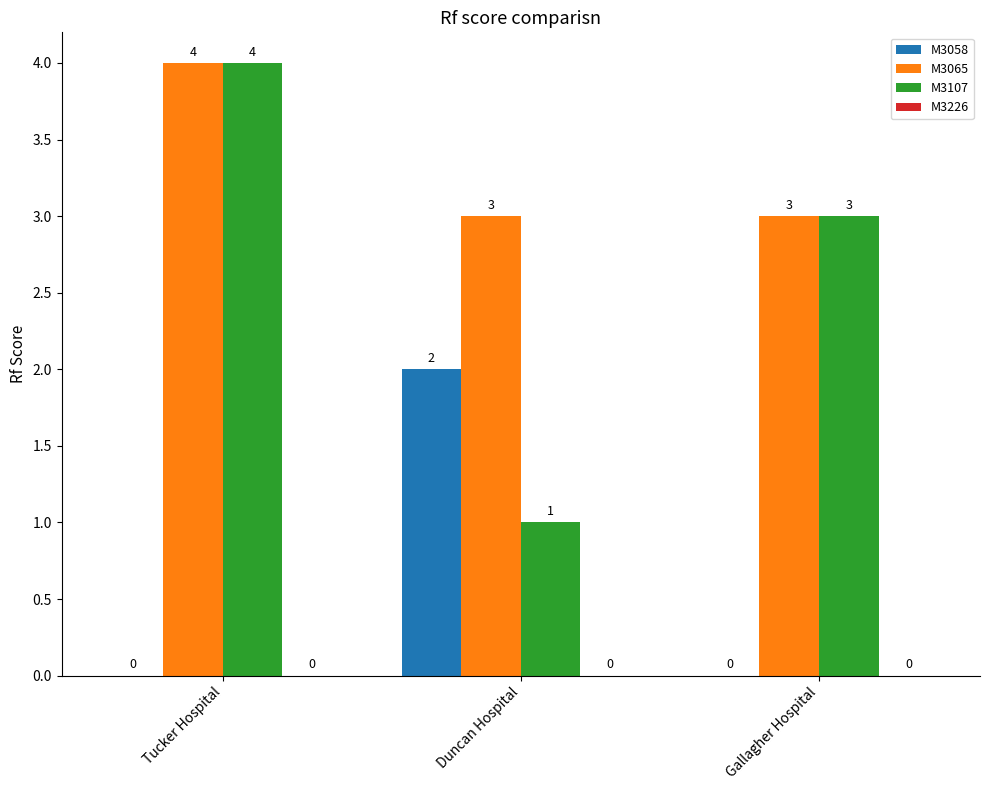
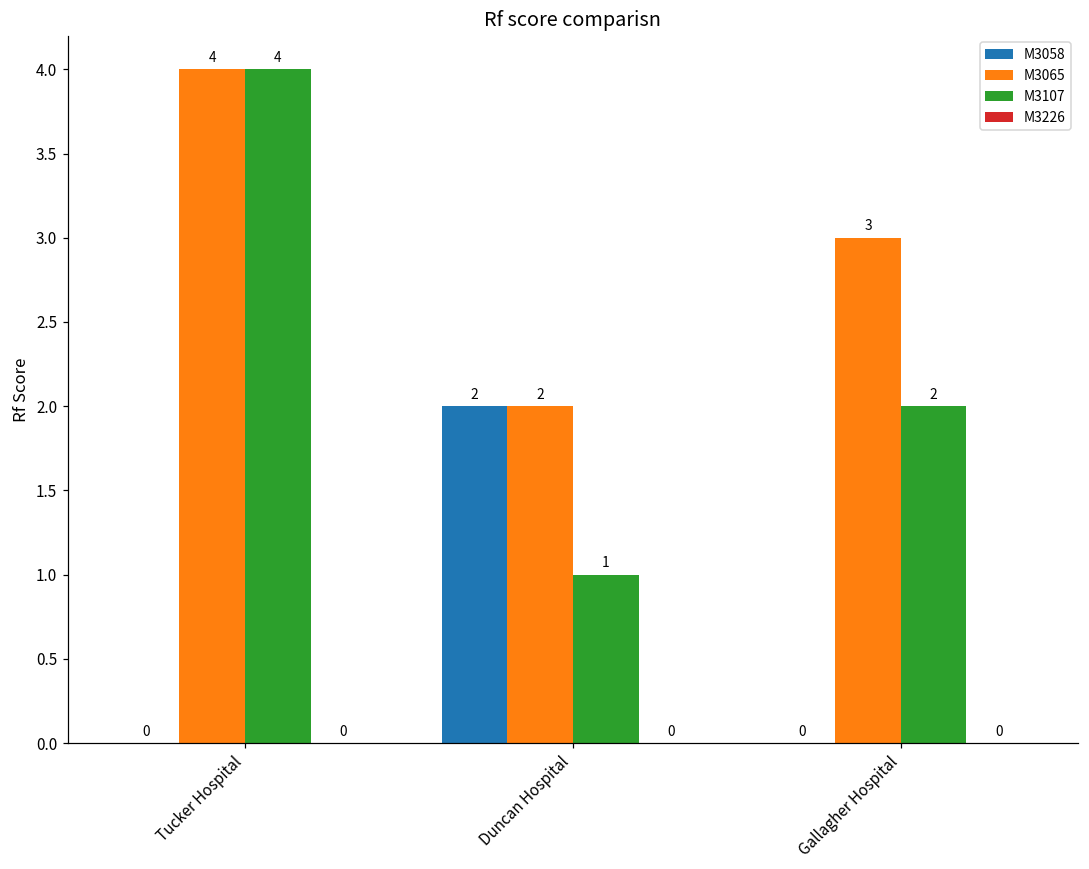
  {
    "M3058": {
      "Tucker Hospital": 0,
      "Duncan Hospital": 2,
      "Gallagher Hospital": 0
    },
    "M3065": {
      "Tucker Hospital": 4,
-     "Duncan Hospital": 3,
+     "Duncan Hospital": 2,
      "Gallagher Hospital": 3
    },
    "M3107": {
      "Tucker Hospital": 4,
      "Duncan Hospital": 1,
-     "Gallagher Hospital": 3
+     "Gallagher Hospital": 2
    },
    "M3226": {
      "Tucker Hospital": 0,
      "Duncan Hospital": 0,
      "Gallagher Hospital": 0
    }
  }
